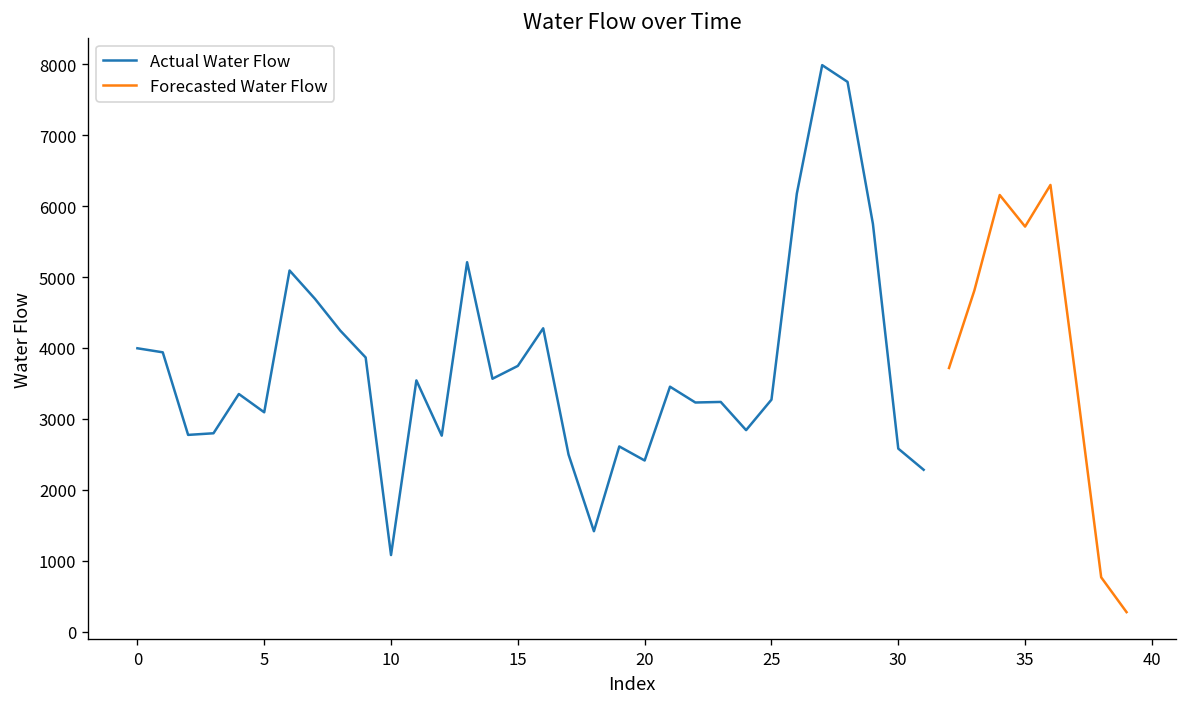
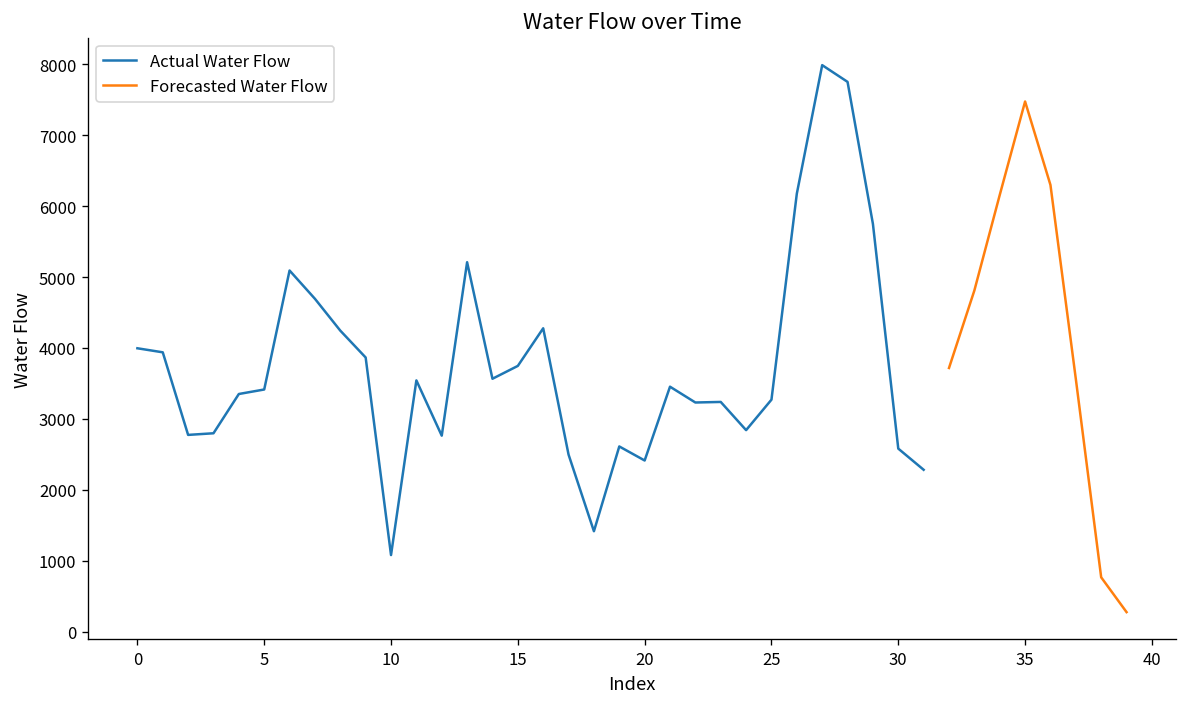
  {
    "Actual Water Flow": {
      "0": 4000,
-     "5": 3100,
+     "5": 3400,
      "10": 1100,
      "15": 3700,
      "20": 2400,
      "25": 3300,
      "30": 2600
    },
    "Forecasted Water Flow": {
-     "35": 5700
+     "35": 7500
    }
  }
